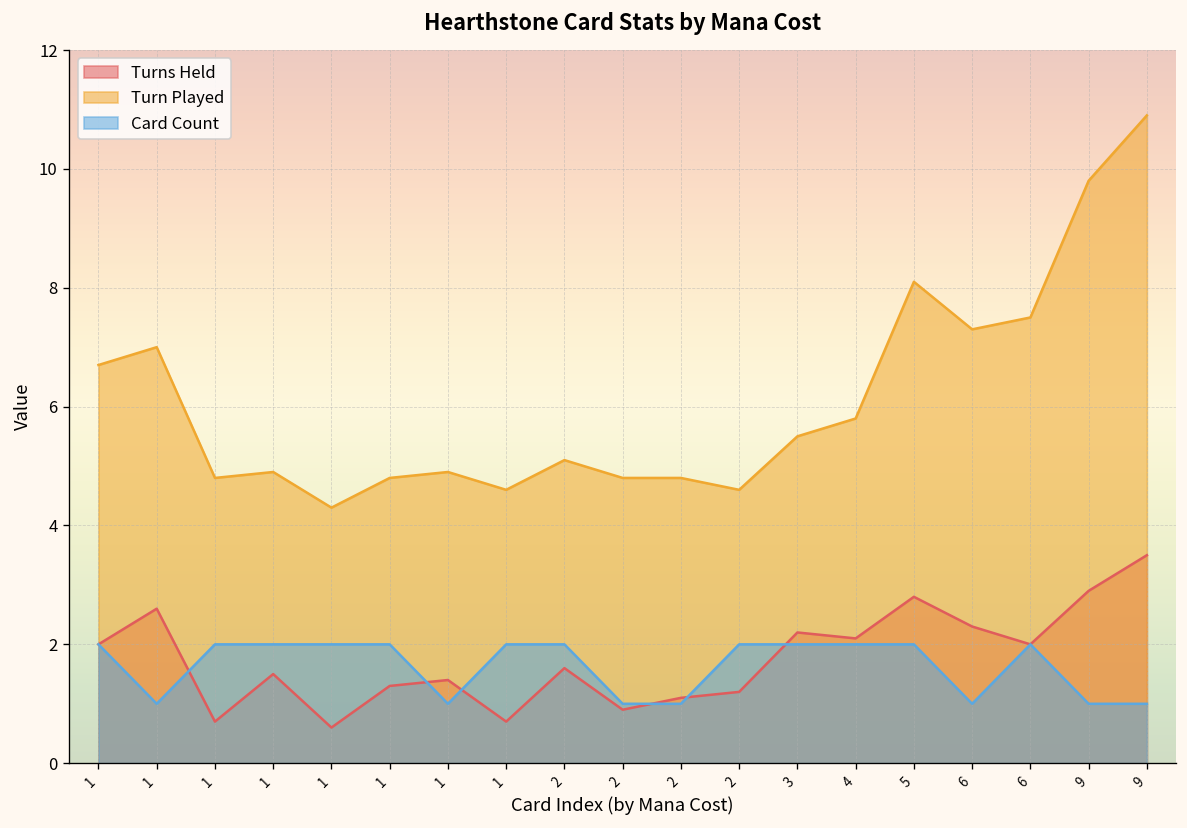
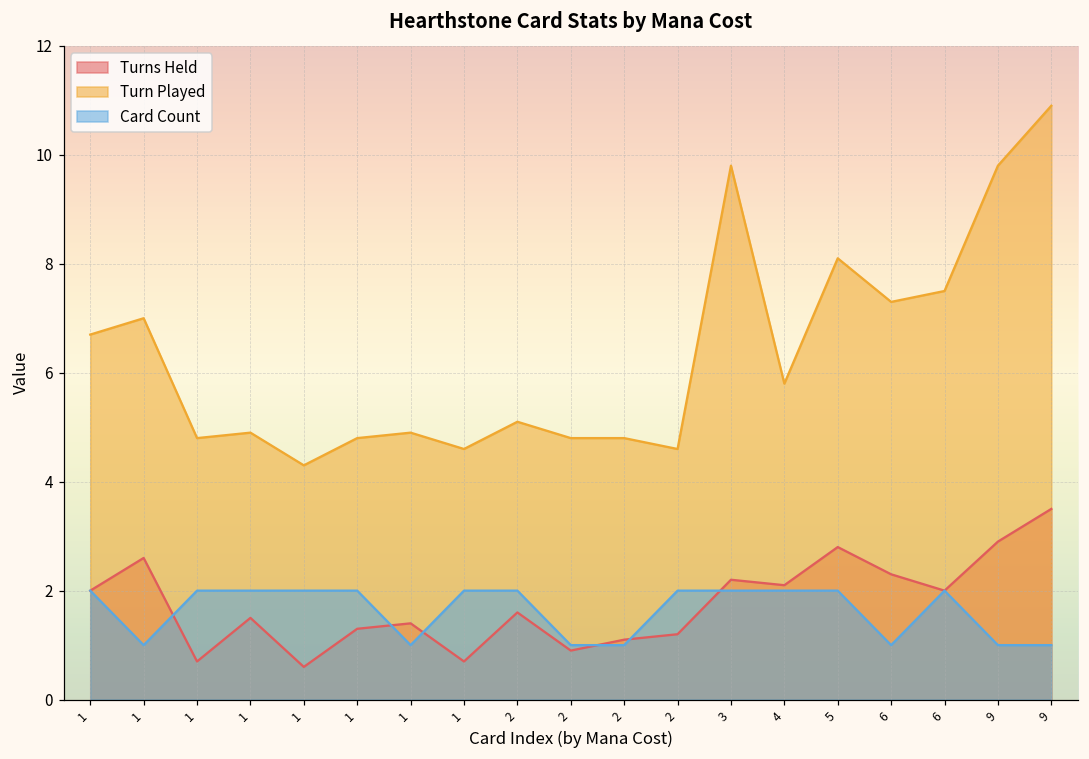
  {
    "Turns Held": {
      "3": 2.2,
      "4": 2.1,
      "5": 2.8
    },
    "Turn Played": {
-     "3": 5.5,
+     "3": 9.8,
      "4": 5.8,
      "5": 8.1
    },
    "Card Count": {
      "3": 2.0,
      "4": 2.0,
      "5": 2.0
    }
  }
